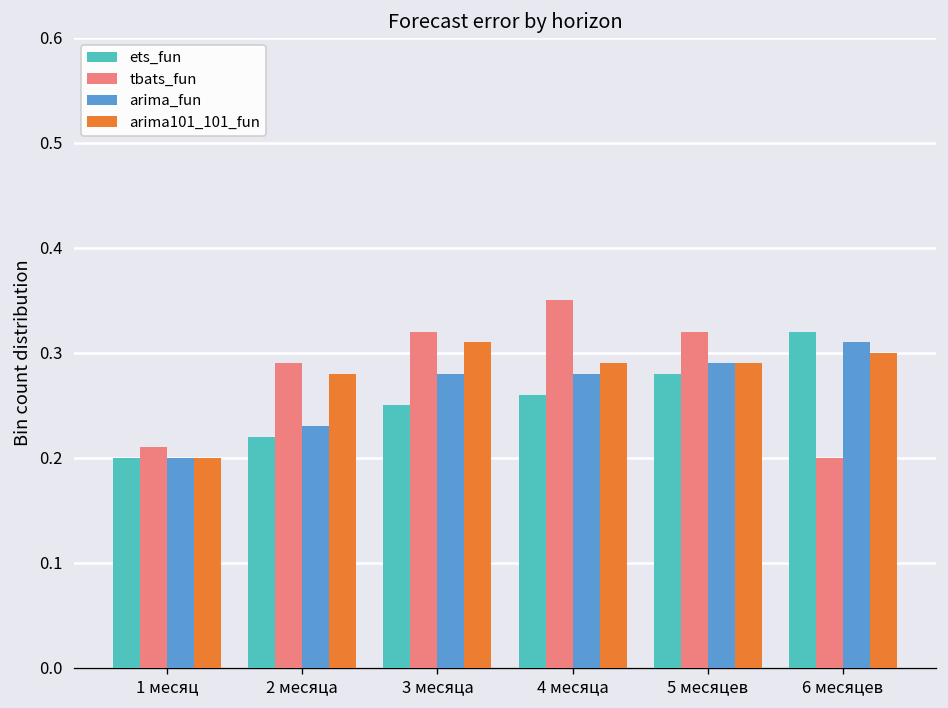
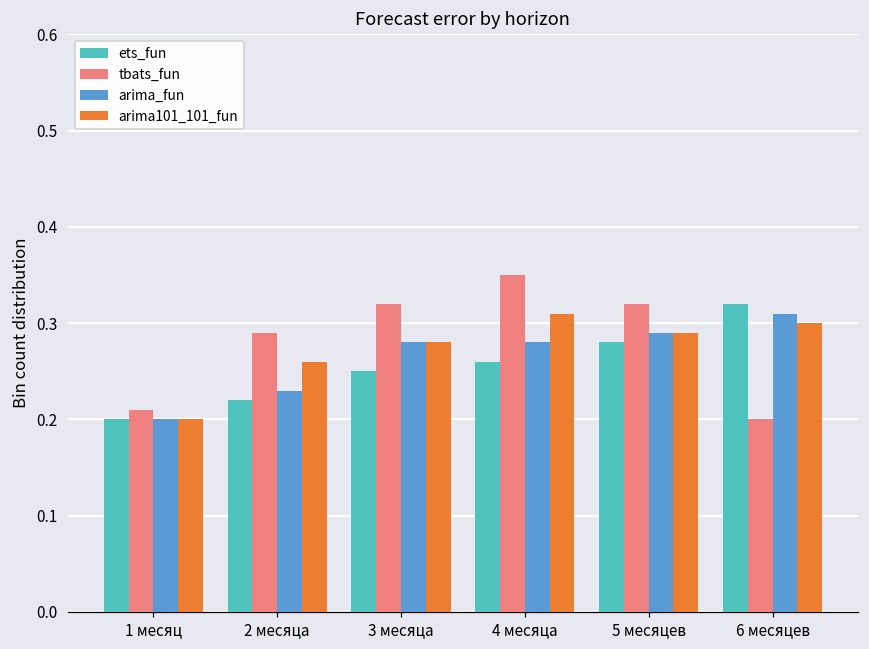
  {
    "tbats_fun": {
      "1 месяц": 0.21,
      "2 месяца": 0.29,
      "3 месяца": 0.32,
      "4 месяца": 0.35,
      "5 месяцев": 0.32,
      "6 месяцев": 0.20
    },
    "arima101_101_fun": {
      "1 месяц": 0.20,
-     "2 месяца": 0.28,
-     "3 месяца": 0.31,
-     "4 месяца": 0.29,
+     "2 месяца": 0.26,
+     "3 месяца": 0.28,
+     "4 месяца": 0.31,
      "5 месяцев": 0.29,
      "6 месяцев": 0.30
    }
  }
